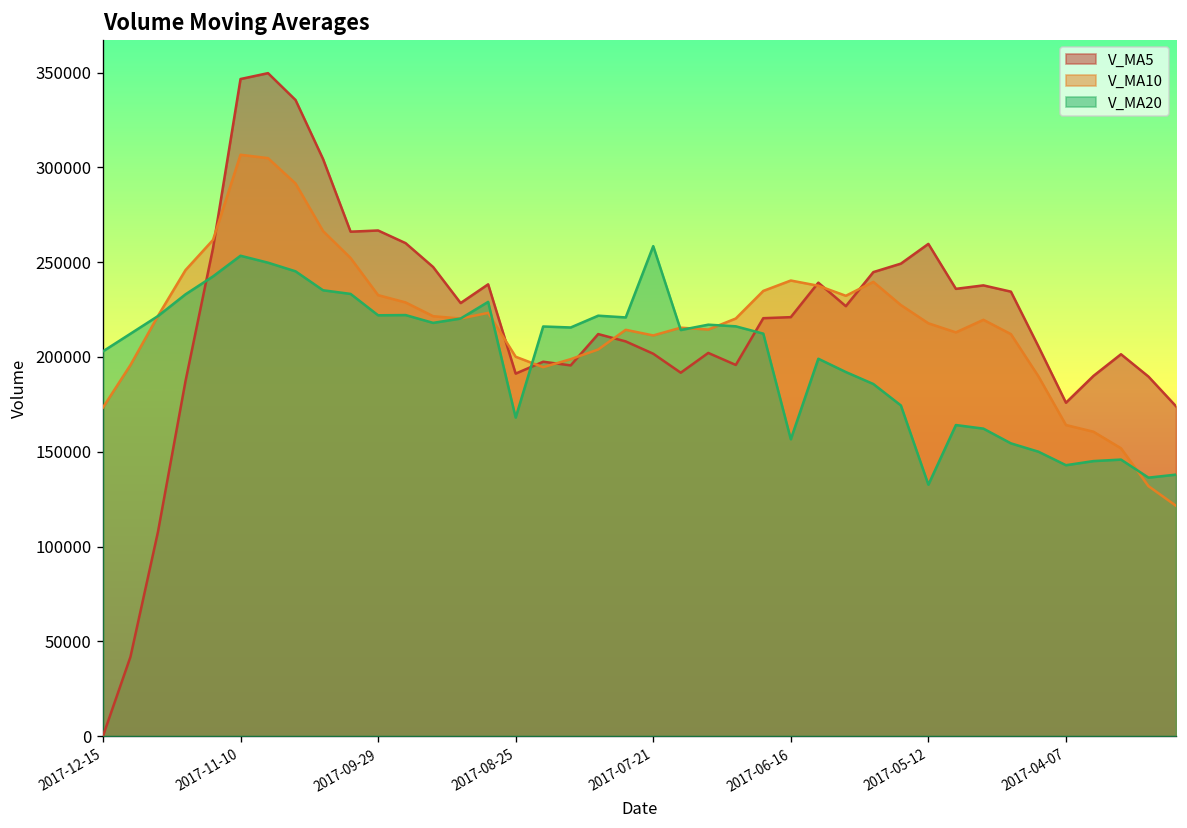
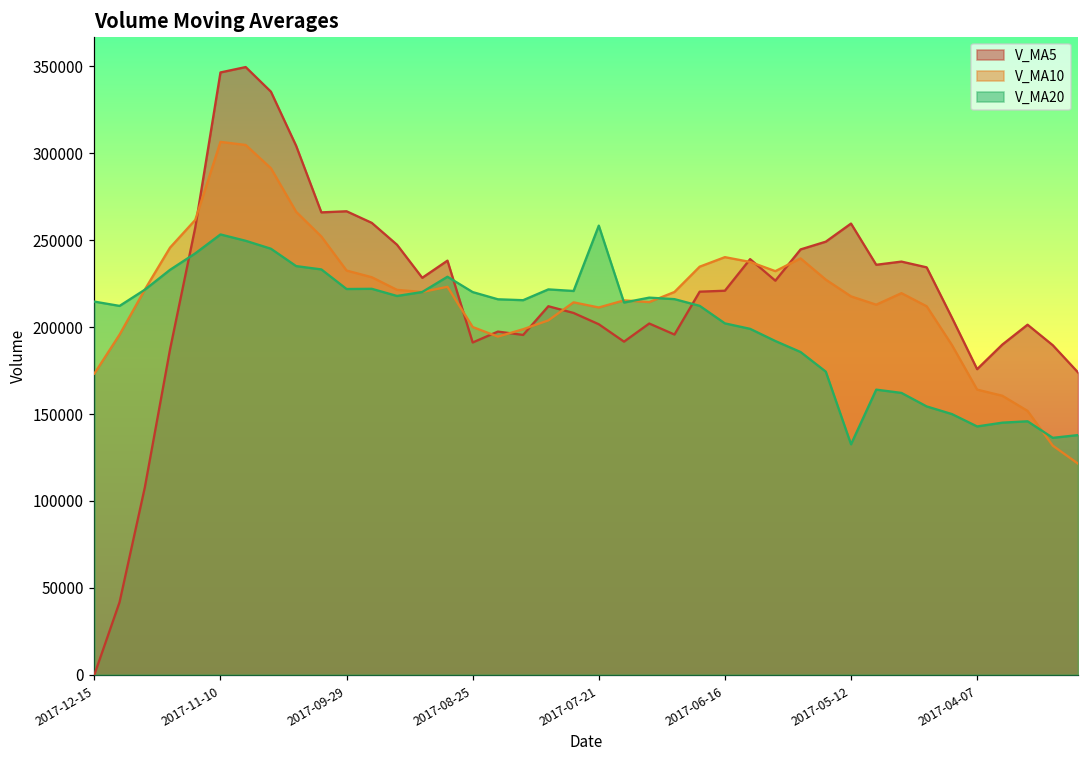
  {
    "V_MA20": {
-     "2017-12-15": 203000,
+     "2017-12-15": 215000,
      "2017-11-10": 253000,
      "2017-09-29": 222000,
-     "2017-08-25": 168000,
+     "2017-08-25": 220000,
      "2017-07-21": 258000,
-     "2017-06-16": 157000,
+     "2017-06-16": 202000,
      "2017-05-12": 133000,
      "2017-04-07": 143000
    }
  }
